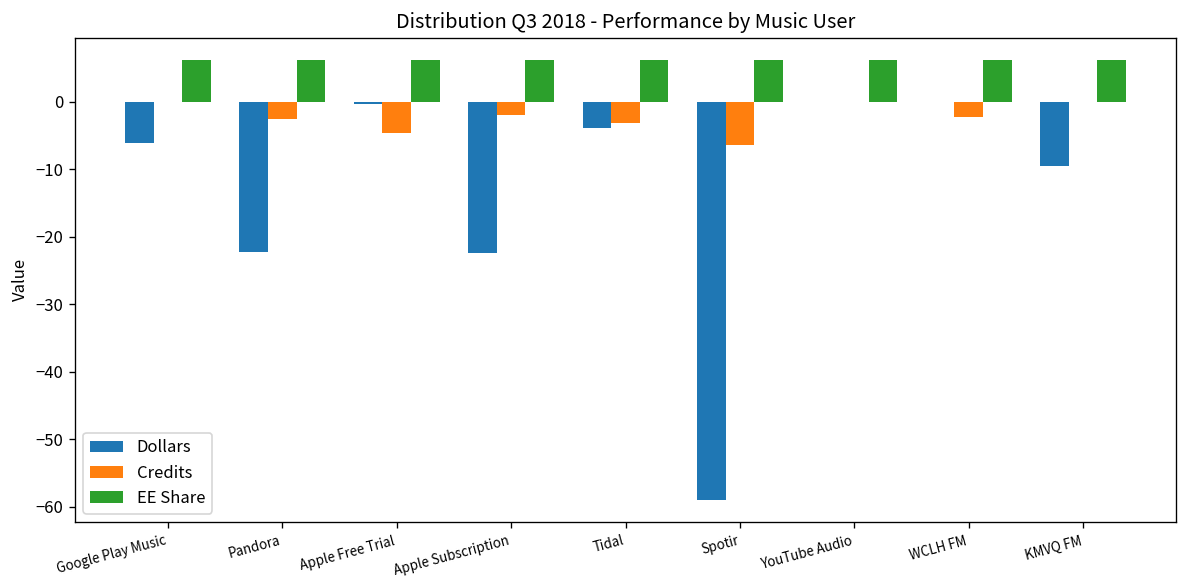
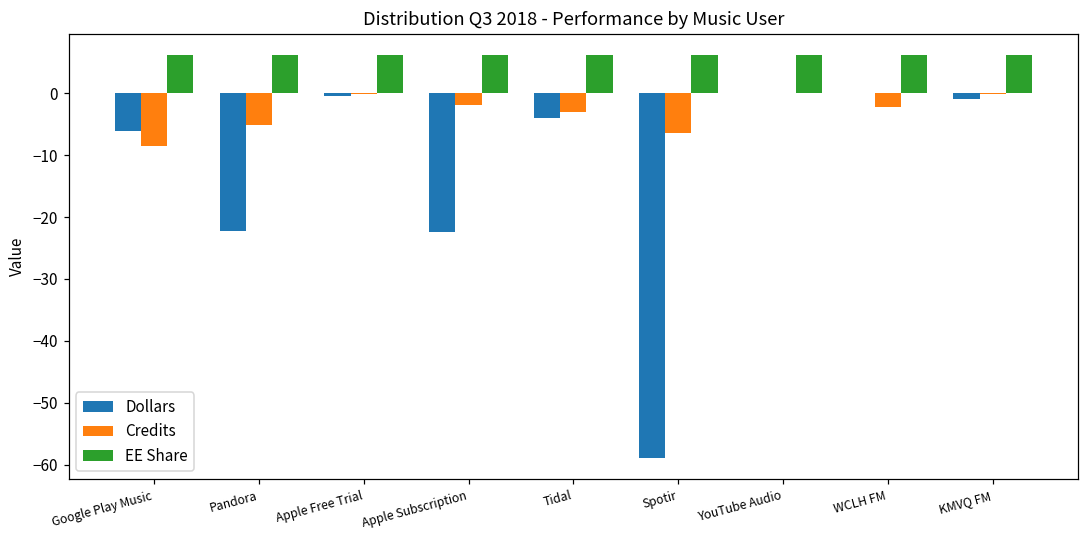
  {
    "Dollars": {
      "Google Play Music": -6,
      "Pandora": -22,
      "Apple Subscription": -22,
      "Tidal": -4,
      "Spotir": -59,
-     "KMVQ FM": -10
+     "KMVQ FM": -1
    },
    "Credits": {
-     "Google Play Music": 0,
-     "Pandora": -3,
-     "Apple Free Trial": -5,
+     "Google Play Music": -8,
+     "Pandora": -5,
+     "Apple Free Trial": 0,
      "Apple Subscription": -2,
      "Tidal": -3,
      "Spotir": -6,
      "WCLH FM": -2
    },
    "EE Share": {
      "Google Play Music": 6,
      "Pandora": 6,
      "Apple Free Trial": 6,
      "Apple Subscription": 6,
      "Tidal": 6,
      "Spotir": 6,
      "YouTube Audio": 6,
      "WCLH FM": 6,
      "KMVQ FM": 6
    }
  }
